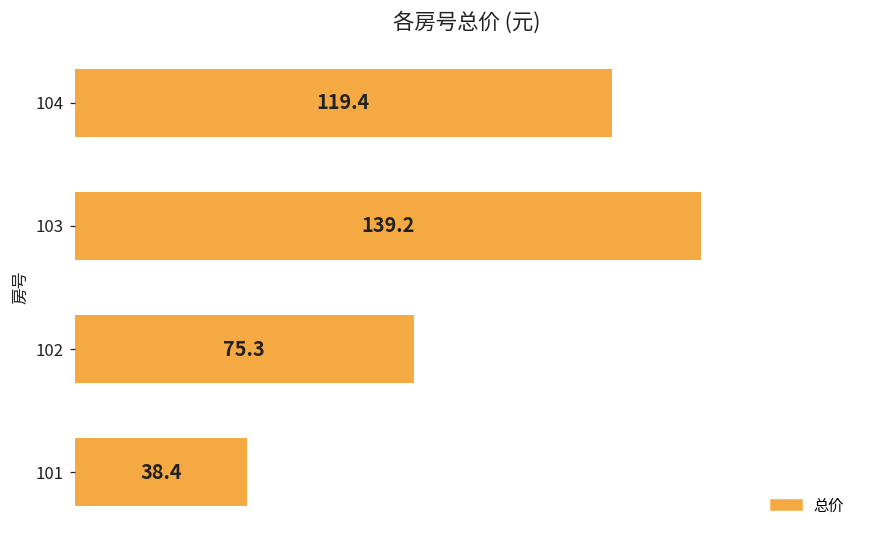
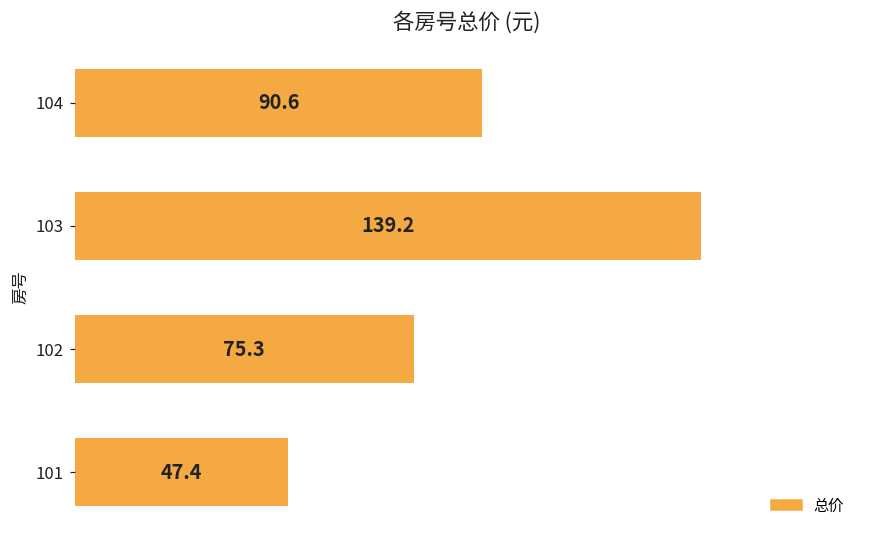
  {
-   "104": 119.4,
+   "104": 90.6,
    "103": 139.2,
    "102": 75.3,
-   "101": 38.4
+   "101": 47.4
  }
